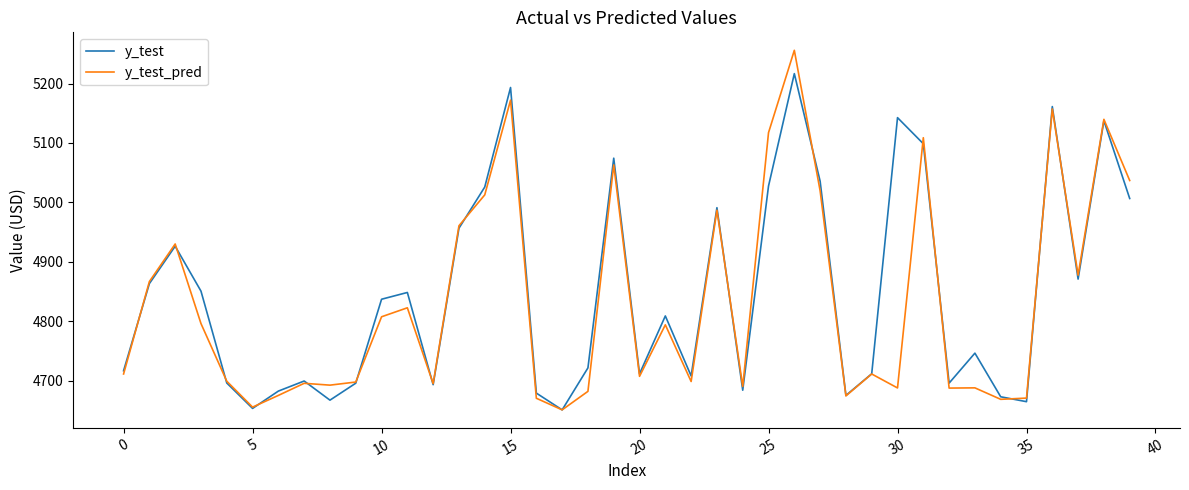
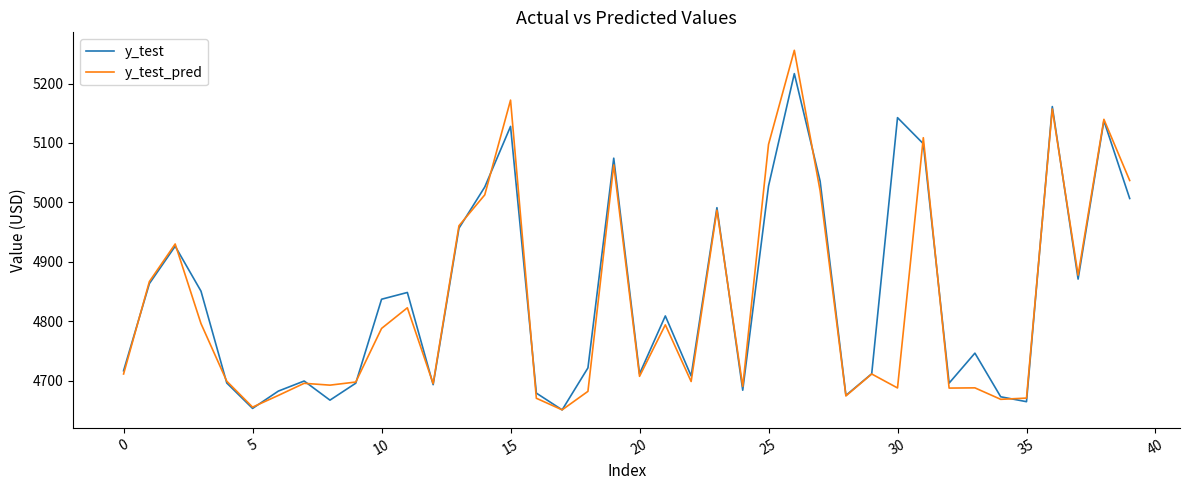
  {
    "y_test": {
      "0": 4720,
      "10": 4840,
-     "15": 5190,
+     "15": 5130,
      "25": 5030,
      "30": 5140,
      "35": 4660
    },
    "y_test_pred": {
      "0": 4710,
-     "10": 4810,
+     "10": 4790,
      "15": 5170,
-     "25": 5120,
+     "25": 5100,
      "30": 4690,
      "35": 4670
    }
  }
